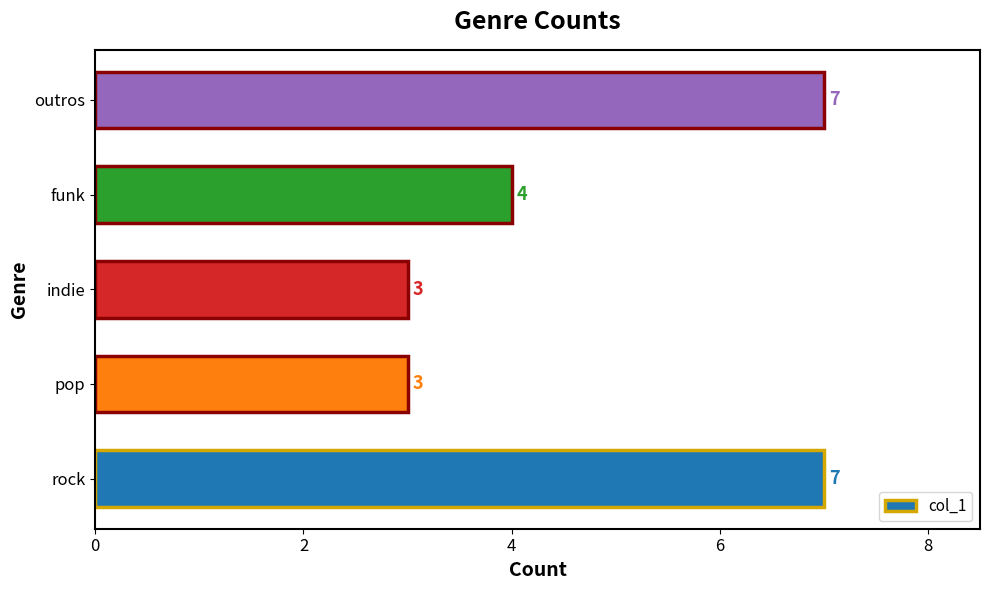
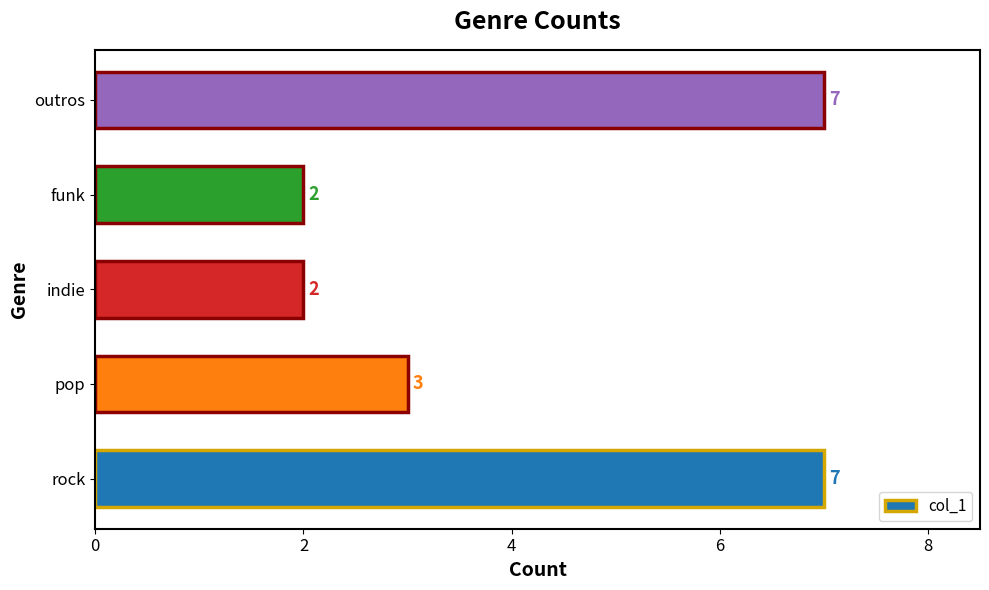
  {
    "outros": 7,
-   "funk": 4,
-   "indie": 3,
+   "funk": 2,
+   "indie": 2,
    "pop": 3,
    "rock": 7
  }
